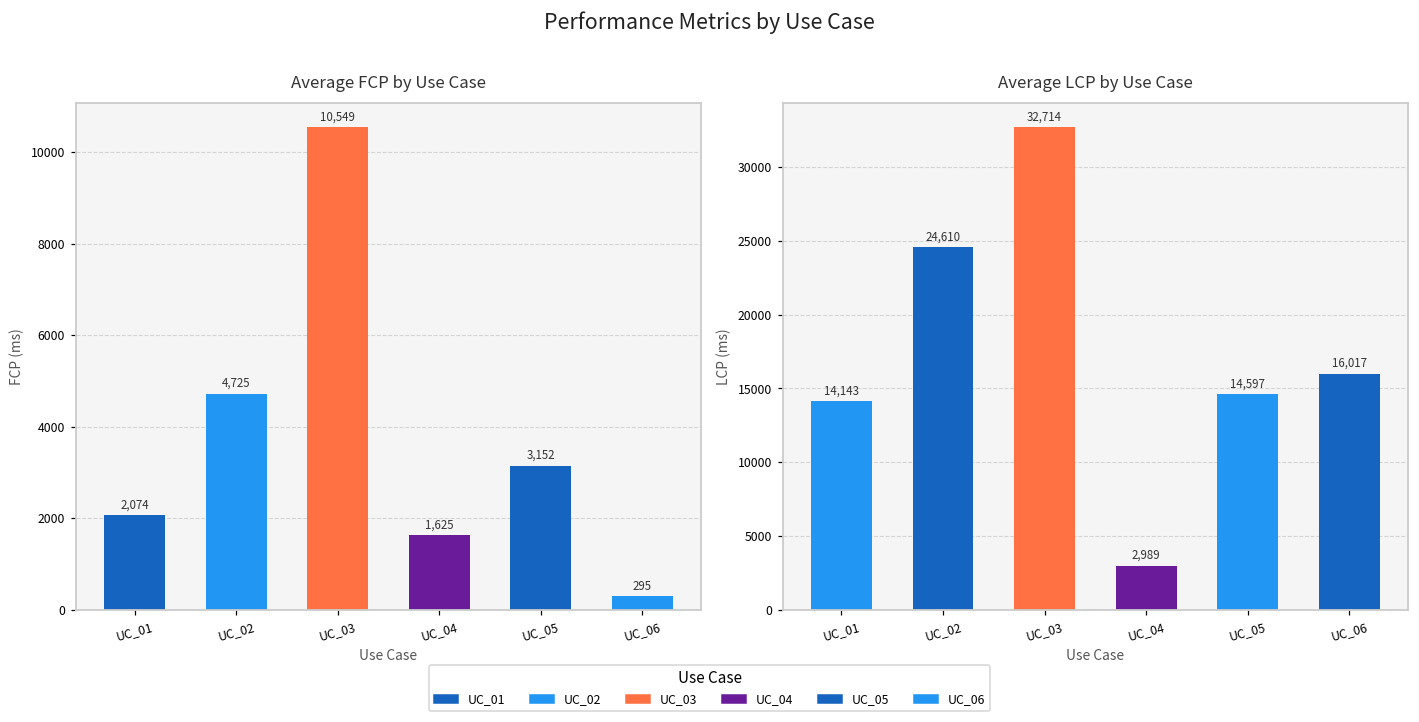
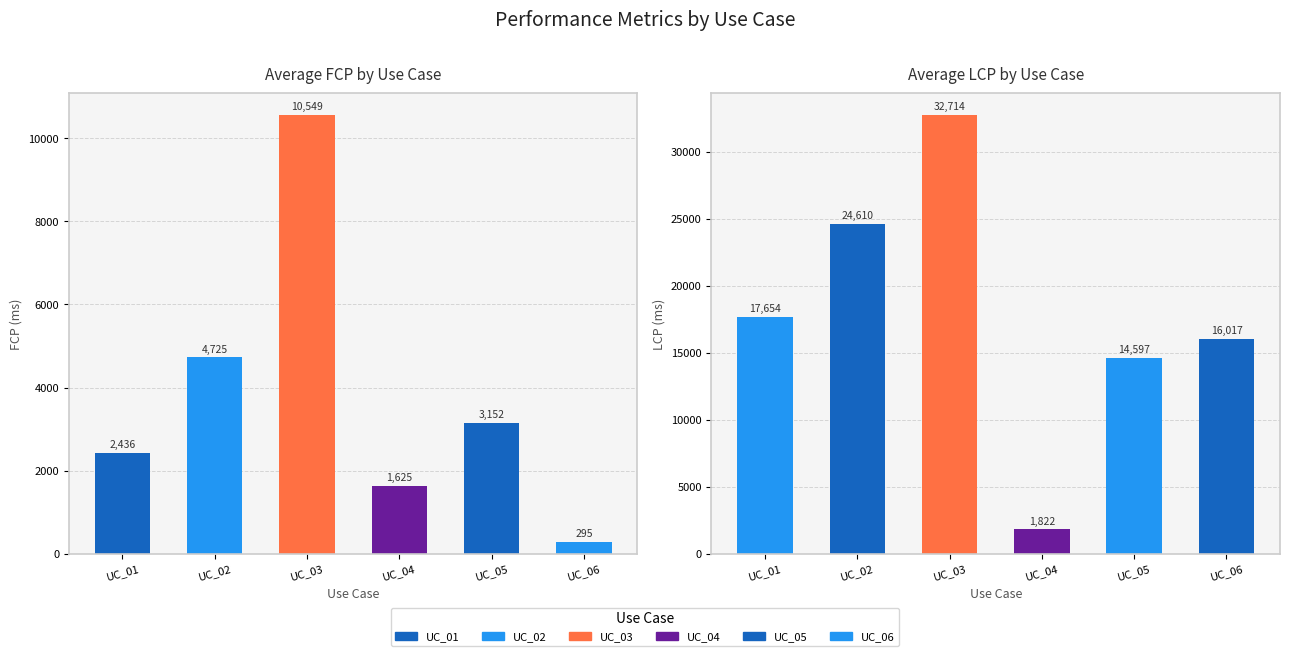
  {
    "Average FCP by Use Case": {
-     "UC_01": "2,074",
+     "UC_01": "2,436",
      "UC_02": "4,725",
      "UC_03": "10,549",
      "UC_04": "1,625",
      "UC_05": "3,152",
      "UC_06": "295"
    },
    "Average LCP by Use Case": {
-     "UC_01": "14,143",
+     "UC_01": "17,654",
      "UC_02": "24,610",
      "UC_03": "32,714",
-     "UC_04": "2,989",
+     "UC_04": "1,822",
      "UC_05": "14,597",
      "UC_06": "16,017"
    }
  }
